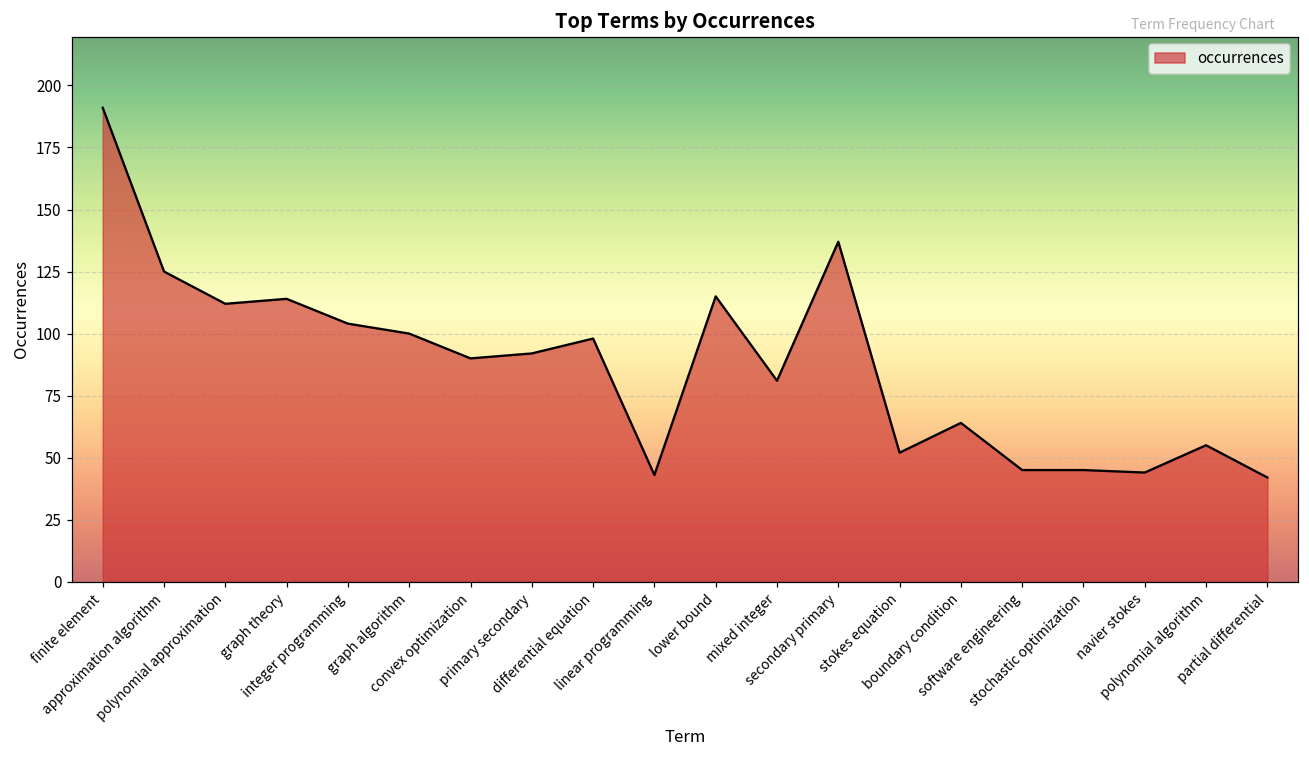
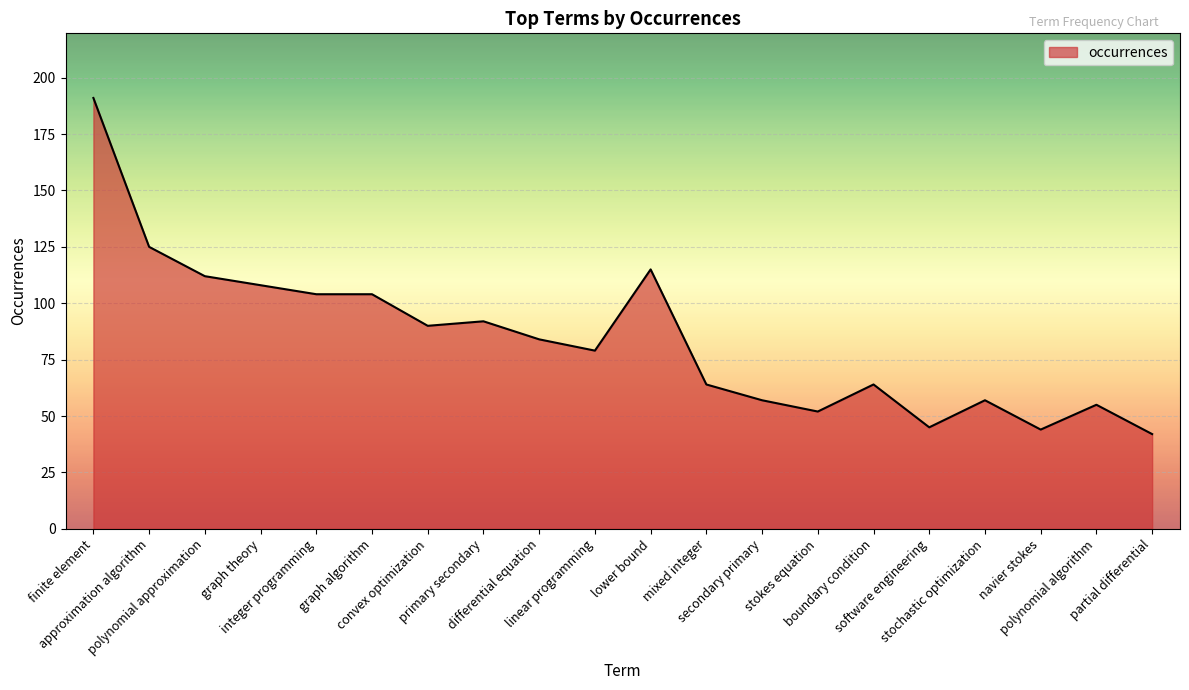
  {
    "finite element": 191,
    "approximation algorithm": 125,
    "polynomial approximation": 112,
-   "graph theory": 114,
+   "graph theory": 108,
    "integer programming": 104,
-   "graph algorithm": 100,
+   "graph algorithm": 104,
    "convex optimization": 90,
    "primary secondary": 92,
-   "differential equation": 98,
-   "linear programming": 43,
+   "differential equation": 84,
+   "linear programming": 79,
    "lower bound": 115,
-   "mixed integer": 81,
-   "secondary primary": 137,
+   "mixed integer": 64,
+   "secondary primary": 57,
    "stokes equation": 52,
    "boundary condition": 64,
    "software engineering": 45,
-   "stochastic optimization": 45,
+   "stochastic optimization": 57,
    "navier stokes": 44,
    "polynomial algorithm": 55,
    "partial differential": 42
  }
